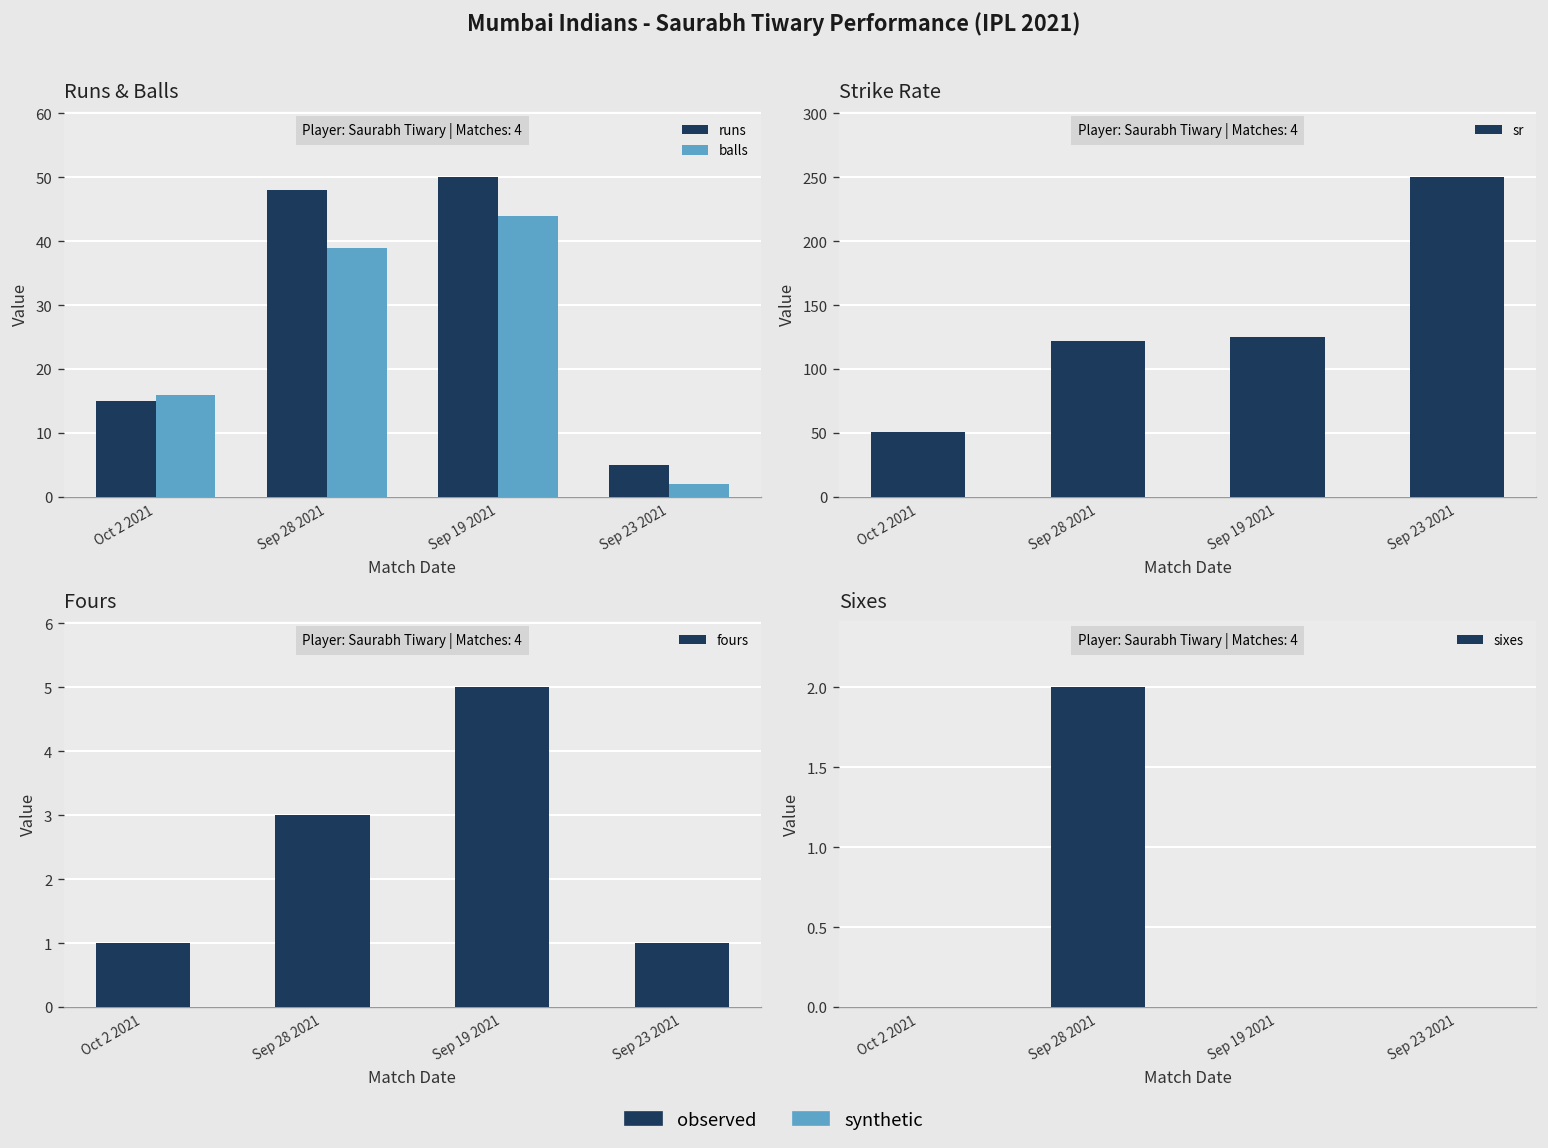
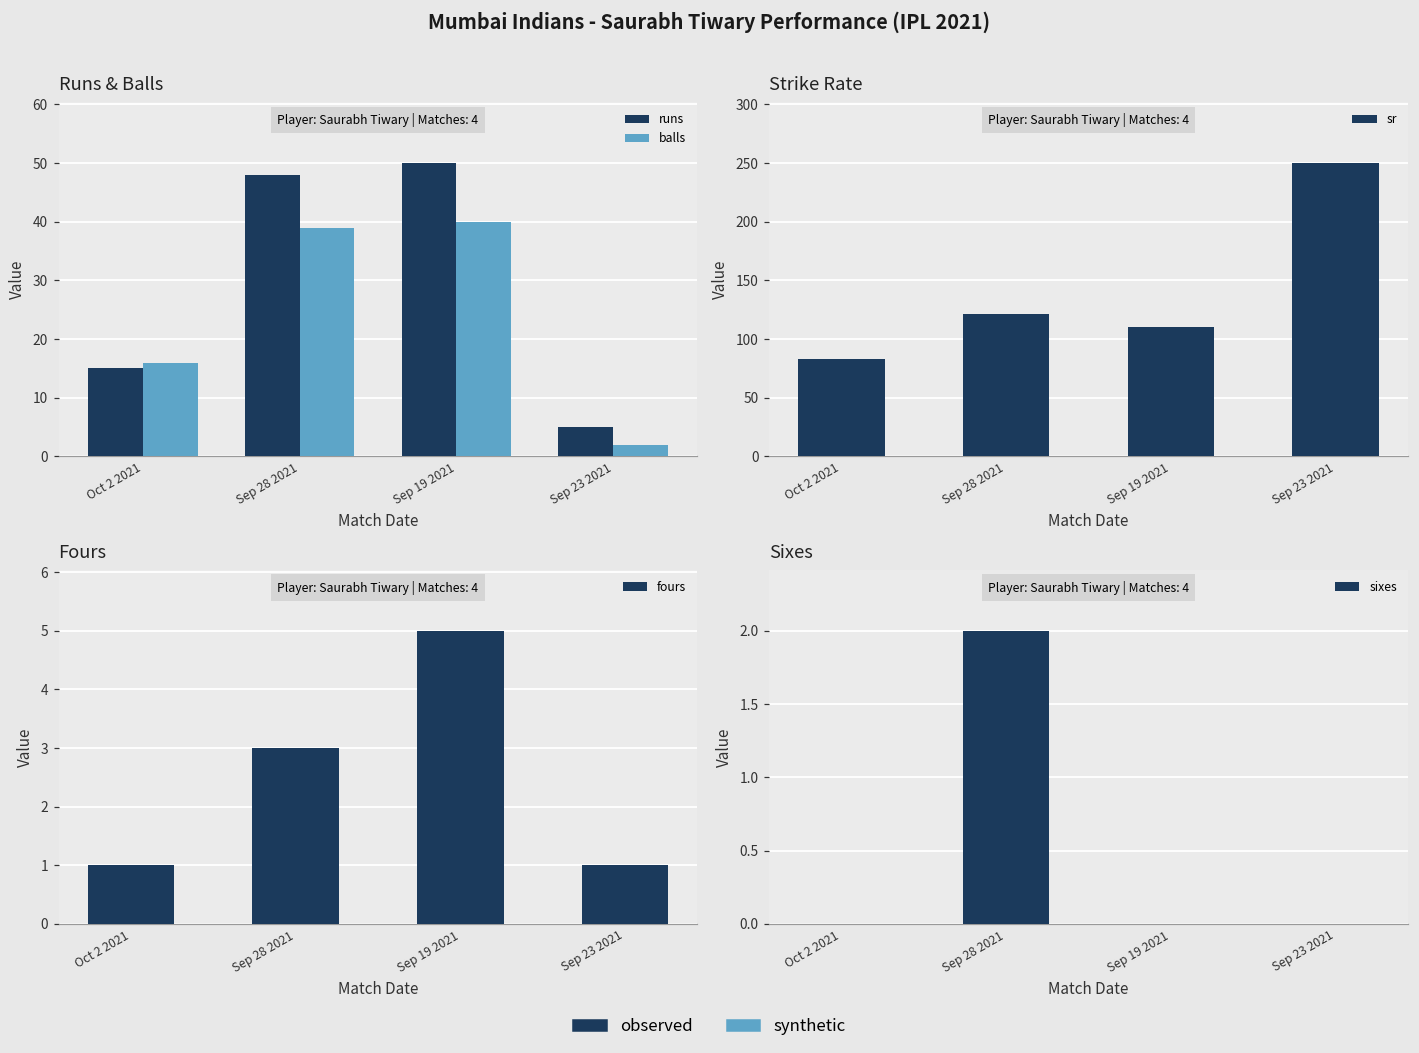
  {
    "Runs & Balls": {
      "runs": {
        "Oct 2 2021": 15,
        "Sep 28 2021": 48,
        "Sep 19 2021": 50,
        "Sep 23 2021": 5
      },
      "balls": {
        "Oct 2 2021": 16,
        "Sep 28 2021": 39,
-       "Sep 19 2021": 44,
+       "Sep 19 2021": 40,
        "Sep 23 2021": 2
      }
    },
    "Strike Rate": {
-     "Oct 2 2021": 51,
+     "Oct 2 2021": 83,
      "Sep 28 2021": 122,
-     "Sep 19 2021": 125,
+     "Sep 19 2021": 110,
      "Sep 23 2021": 250
    },
    "Fours": {
      "Oct 2 2021": 1.0,
      "Sep 28 2021": 3.0,
      "Sep 19 2021": 5.0,
      "Sep 23 2021": 1.0
    },
    "Sixes": {
      "Oct 2 2021": 0.00,
      "Sep 28 2021": 2.00,
      "Sep 19 2021": 0.00,
      "Sep 23 2021": 0.00
    }
  }
